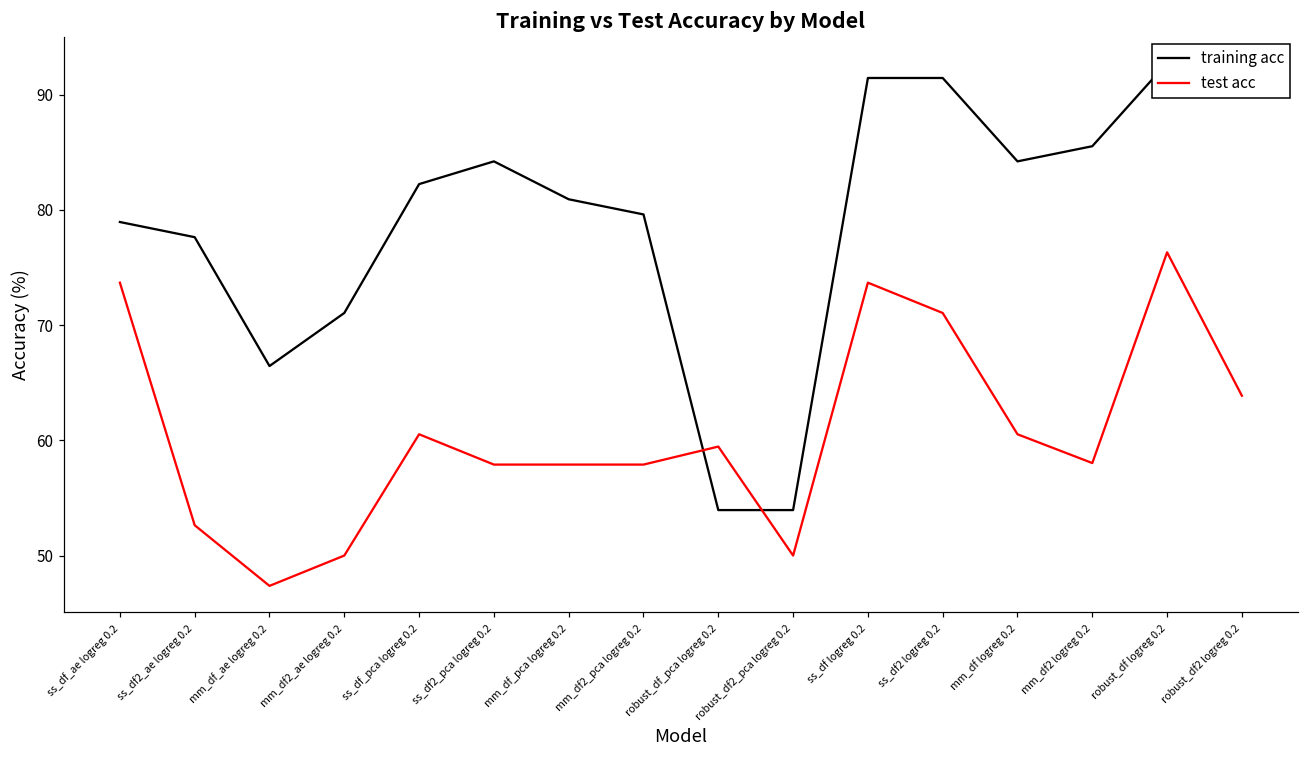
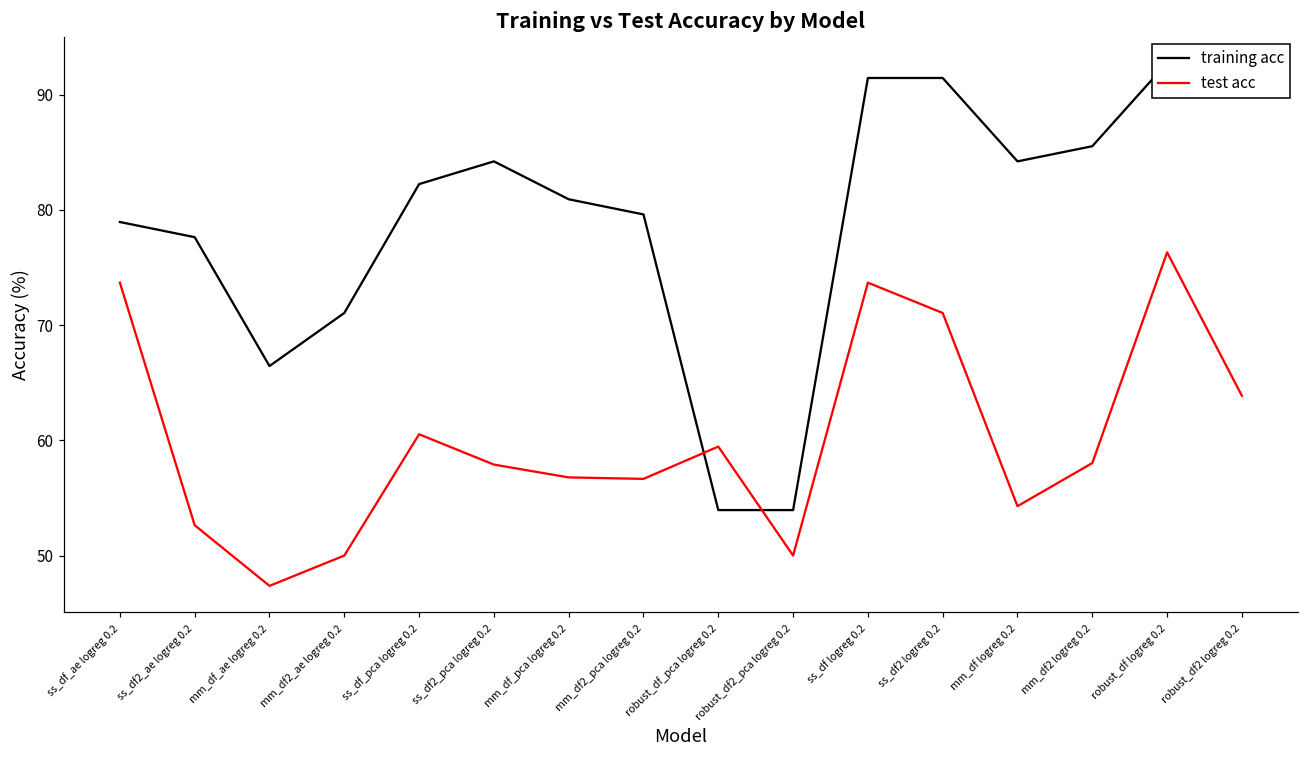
  {
    "training acc": {
      "ss_df_ae logreg 0.2": 78.9,
      "ss_df2_ae logreg 0.2": 77.6,
      "mm_df_ae logreg 0.2": 66.4,
      "mm_df2_ae logreg 0.2": 71.1,
      "ss_df_pca logreg 0.2": 82.2,
      "ss_df2_pca logreg 0.2": 84.2,
      "mm_df_pca logreg 0.2": 80.9,
      "mm_df2_pca logreg 0.2": 79.6,
      "robust_df_pca logreg 0.2": 53.9,
      "robust_df2_pca logreg 0.2": 53.9,
      "ss_df logreg 0.2": 91.4,
      "ss_df2 logreg 0.2": 91.4,
      "mm_df logreg 0.2": 84.2,
      "mm_df2 logreg 0.2": 85.5
    },
    "test acc": {
      "ss_df_ae logreg 0.2": 73.7,
      "ss_df2_ae logreg 0.2": 52.6,
      "mm_df_ae logreg 0.2": 47.4,
      "mm_df2_ae logreg 0.2": 50.0,
      "ss_df_pca logreg 0.2": 60.5,
      "ss_df2_pca logreg 0.2": 57.9,
-     "mm_df_pca logreg 0.2": 57.9,
-     "mm_df2_pca logreg 0.2": 57.9,
+     "mm_df_pca logreg 0.2": 56.8,
+     "mm_df2_pca logreg 0.2": 56.7,
      "robust_df_pca logreg 0.2": 59.5,
      "robust_df2_pca logreg 0.2": 50.0,
      "ss_df logreg 0.2": 73.7,
      "ss_df2 logreg 0.2": 71.1,
-     "mm_df logreg 0.2": 60.5,
+     "mm_df logreg 0.2": 54.3,
      "mm_df2 logreg 0.2": 58.0,
      "robust_df logreg 0.2": 76.3,
      "robust_df2 logreg 0.2": 63.9
    }
  }
